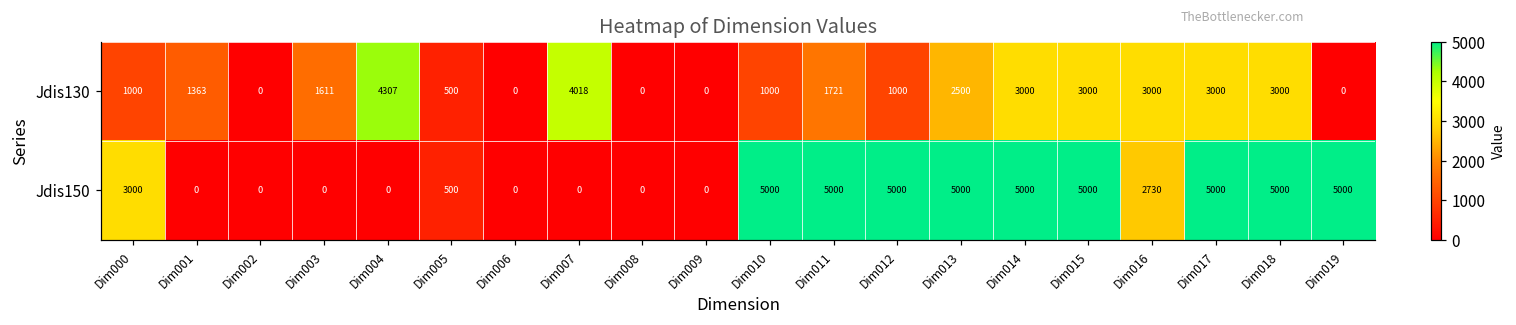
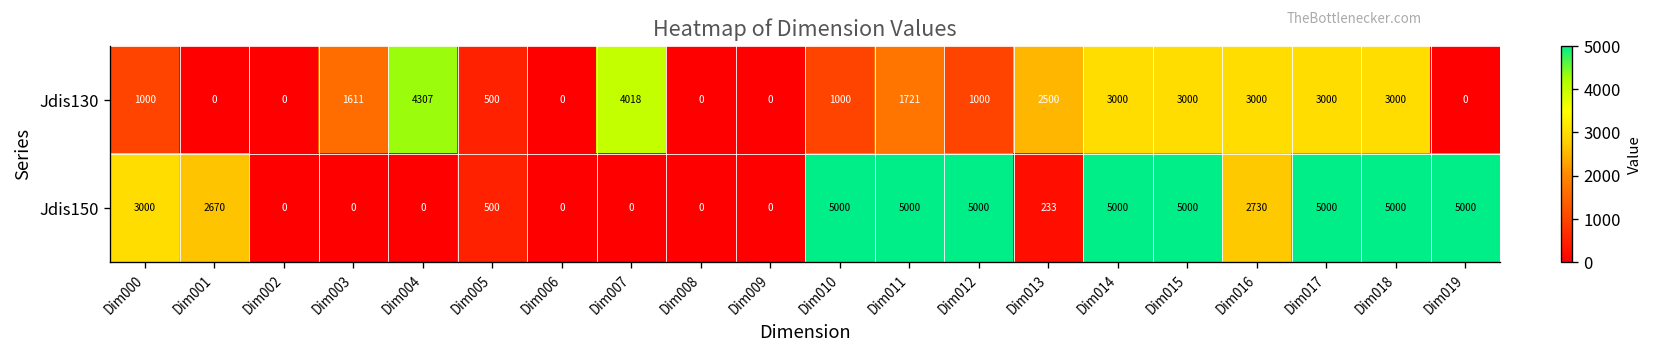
  {
    "Jdis130": {
      "Dim000": 1000,
-     "Dim001": 1363,
+     "Dim001": 0,
      "Dim002": 0,
      "Dim003": 1611,
      "Dim004": 4307,
      "Dim005": 500,
      "Dim006": 0,
      "Dim007": 4018,
      "Dim008": 0,
      "Dim009": 0,
      "Dim010": 1000,
      "Dim011": 1721,
      "Dim012": 1000,
      "Dim013": 2500,
      "Dim014": 3000,
      "Dim015": 3000,
      "Dim016": 3000,
      "Dim017": 3000,
      "Dim018": 3000,
      "Dim019": 0
    },
    "Jdis150": {
      "Dim000": 3000,
-     "Dim001": 0,
+     "Dim001": 2670,
      "Dim002": 0,
      "Dim003": 0,
      "Dim004": 0,
      "Dim005": 500,
      "Dim006": 0,
      "Dim007": 0,
      "Dim008": 0,
      "Dim009": 0,
      "Dim010": 5000,
      "Dim011": 5000,
      "Dim012": 5000,
-     "Dim013": 5000,
+     "Dim013": 233,
      "Dim014": 5000,
      "Dim015": 5000,
      "Dim016": 2730,
      "Dim017": 5000,
      "Dim018": 5000,
      "Dim019": 5000
    }
  }
